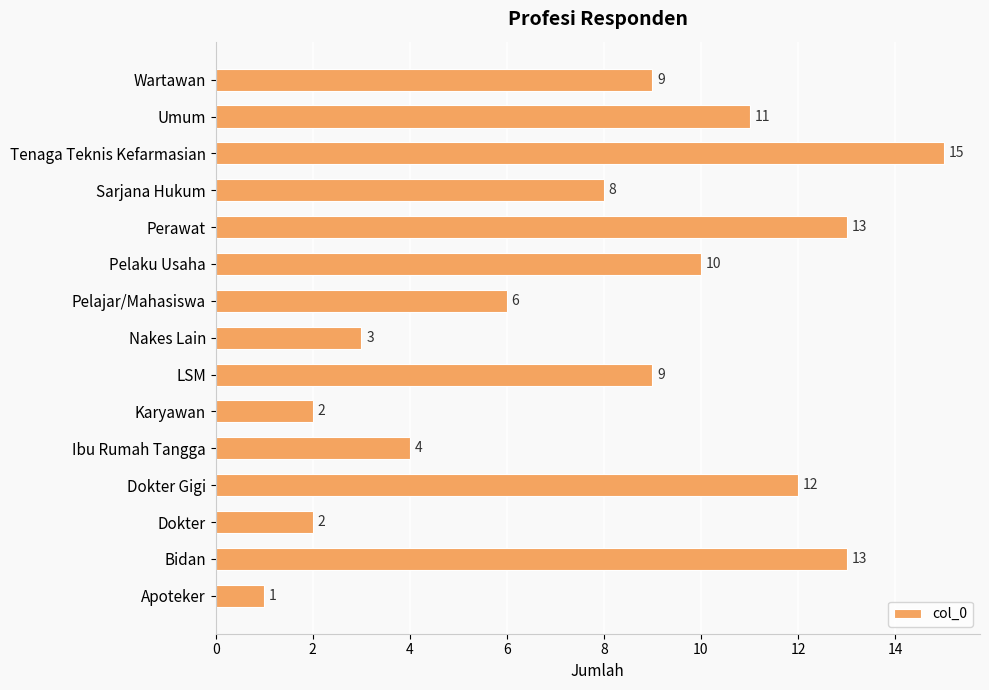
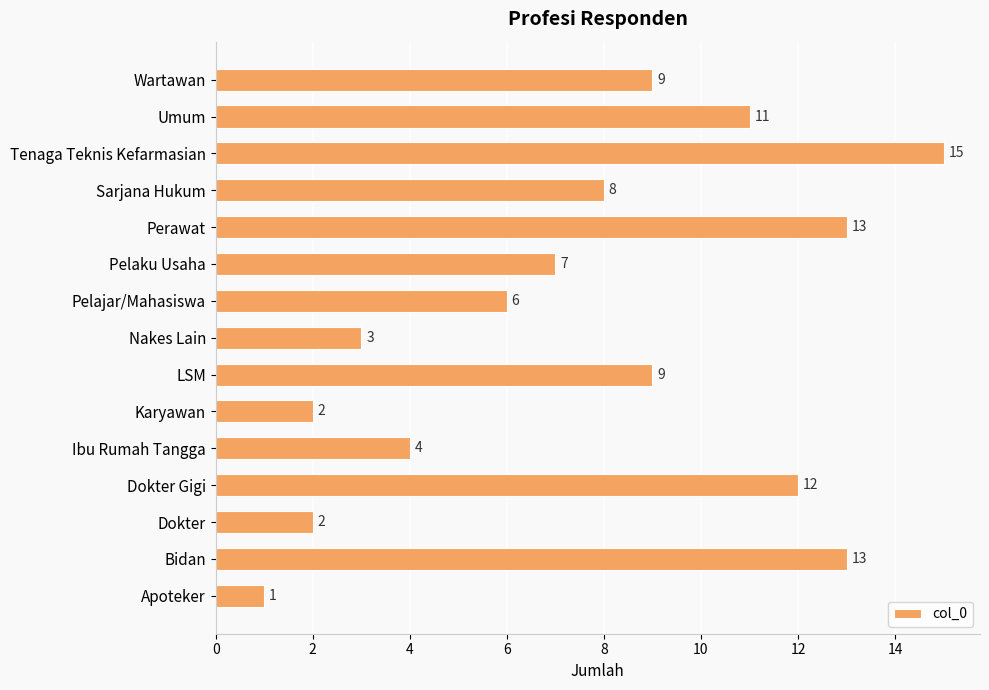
  {
    "Wartawan": 9,
    "Umum": 11,
    "Tenaga Teknis Kefarmasian": 15,
    "Sarjana Hukum": 8,
    "Perawat": 13,
-   "Pelaku Usaha": 10,
+   "Pelaku Usaha": 7,
    "Pelajar/Mahasiswa": 6,
    "Nakes Lain": 3,
    "LSM": 9,
    "Karyawan": 2,
    "Ibu Rumah Tangga": 4,
    "Dokter Gigi": 12,
    "Dokter": 2,
    "Bidan": 13,
    "Apoteker": 1
  }
